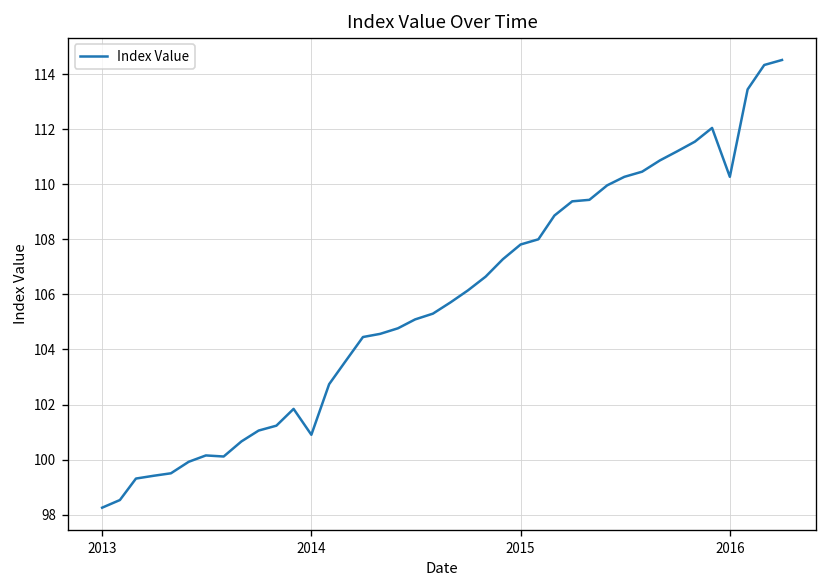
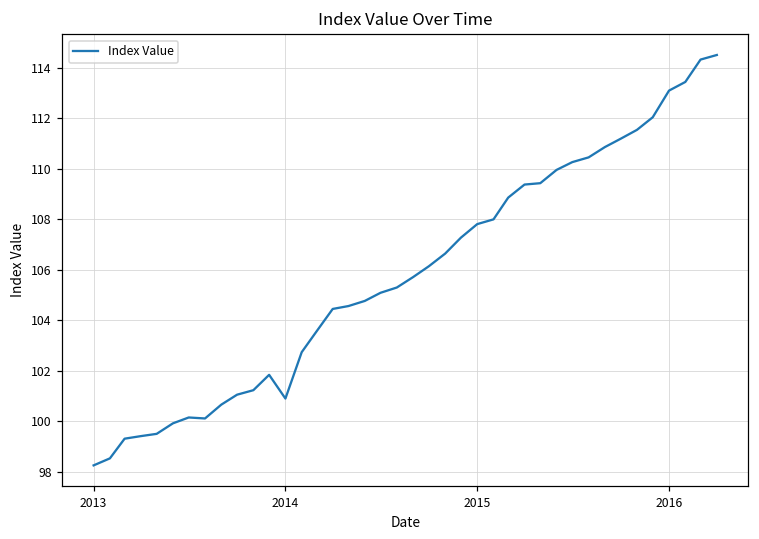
  {
    "2013": 98.3,
    "2014": 100.9,
    "2015": 107.8,
-   "2016": 110.3
+   "2016": 113.1
  }
